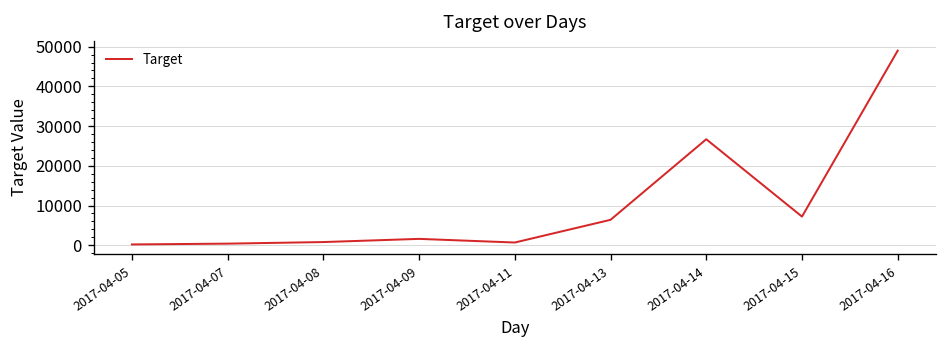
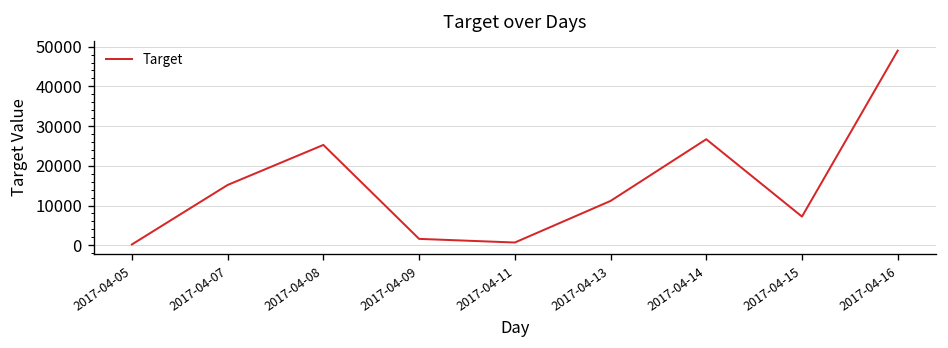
  {
    "2017-04-05": 0,
-   "2017-04-07": 0,
-   "2017-04-08": 1000,
+   "2017-04-07": 15000,
+   "2017-04-08": 25000,
    "2017-04-09": 2000,
    "2017-04-11": 1000,
-   "2017-04-13": 6000,
+   "2017-04-13": 11000,
    "2017-04-14": 27000,
    "2017-04-15": 7000,
    "2017-04-16": 49000
  }
